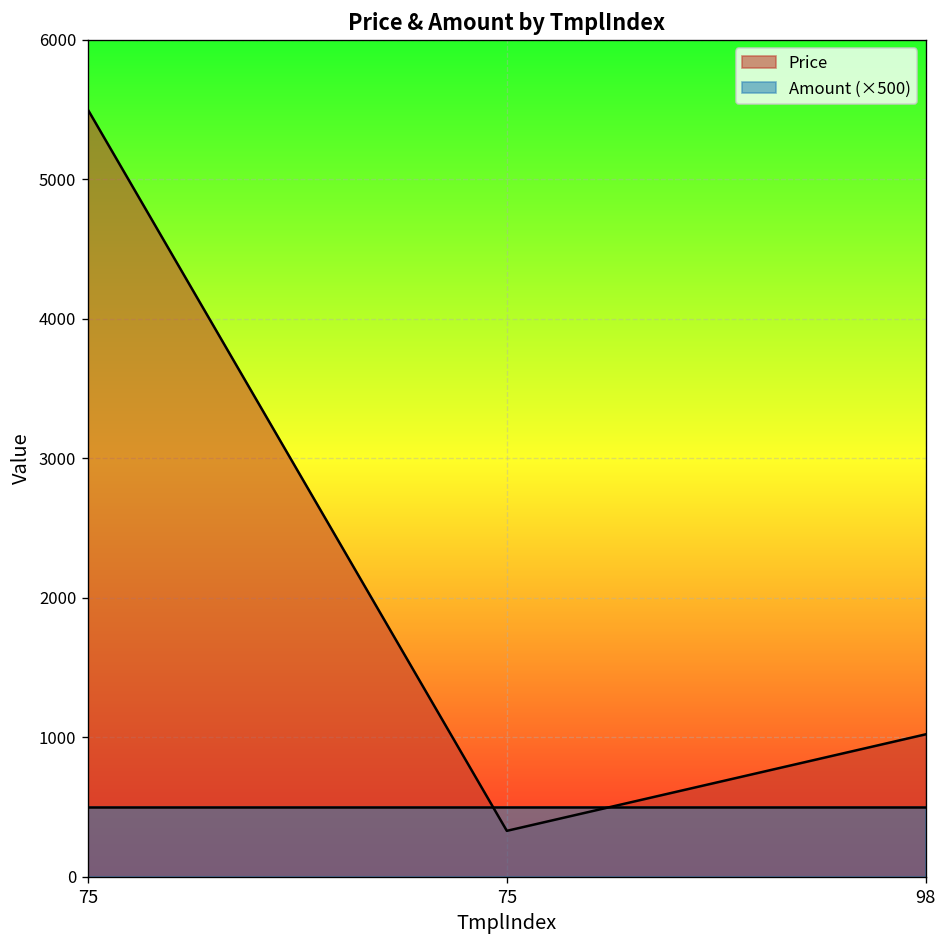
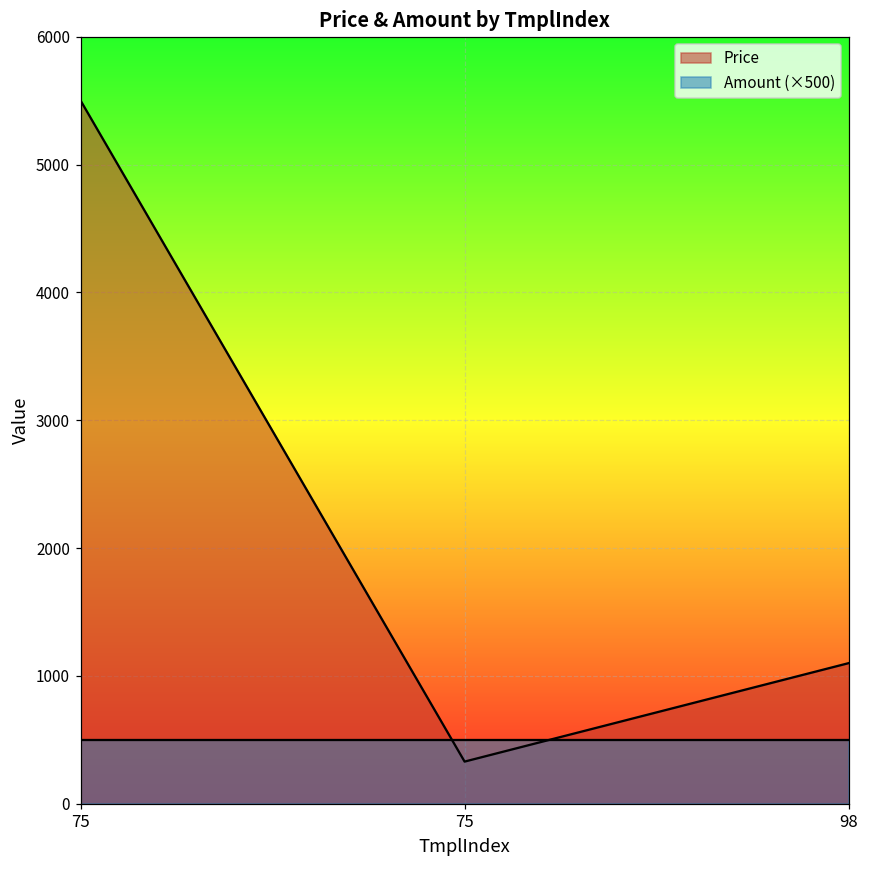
  {
    "Price": {
-     "98": 1020
+     "98": 1100
    },
    "Amount (×500)": {
      "98": 500
    }
  }
